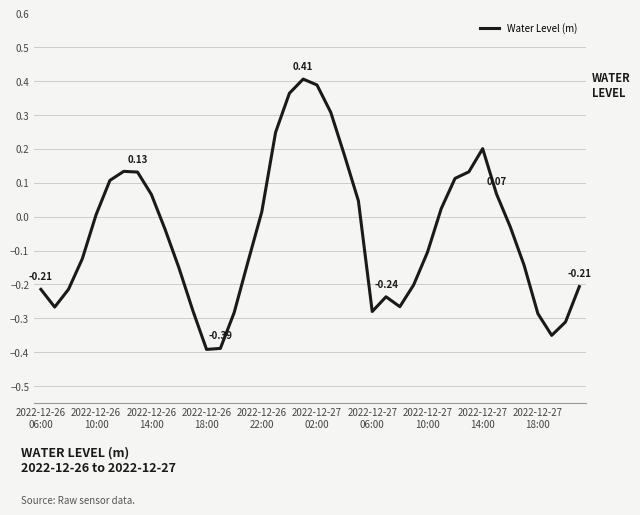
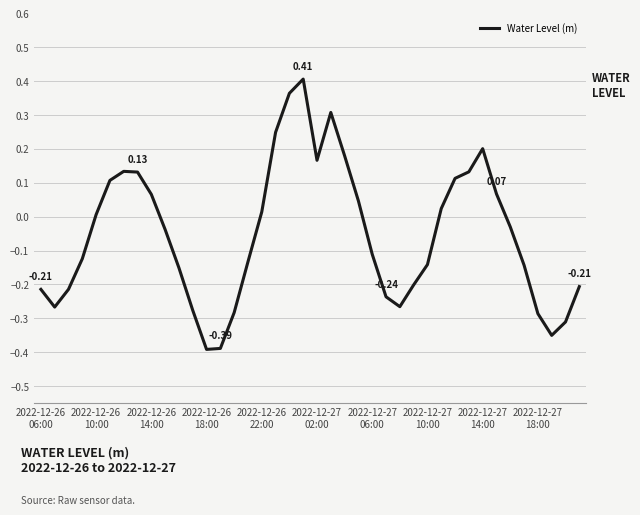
  {
    "2022-12-26 10:00": 0.01,
    "2022-12-26 14:00": 0.07,
    "2022-12-26 22:00": 0.01,
-   "2022-12-27 02:00": 0.39,
-   "2022-12-27 06:00": -0.28,
-   "2022-12-27 10:00": -0.11,
+   "2022-12-27 02:00": 0.17,
+   "2022-12-27 06:00": -0.11,
+   "2022-12-27 10:00": -0.14,
    "2022-12-27 14:00": 0.20,
    "2022-12-27 18:00": -0.29
  }
